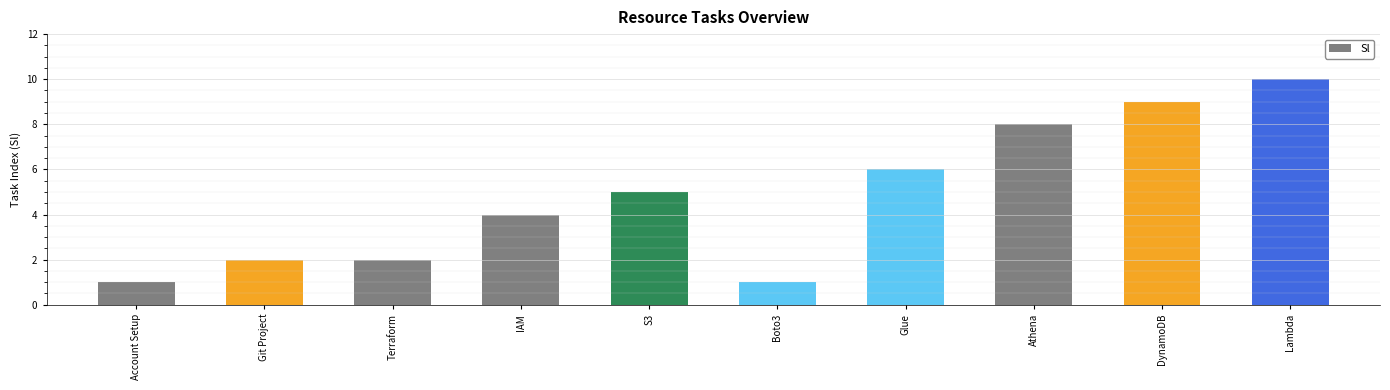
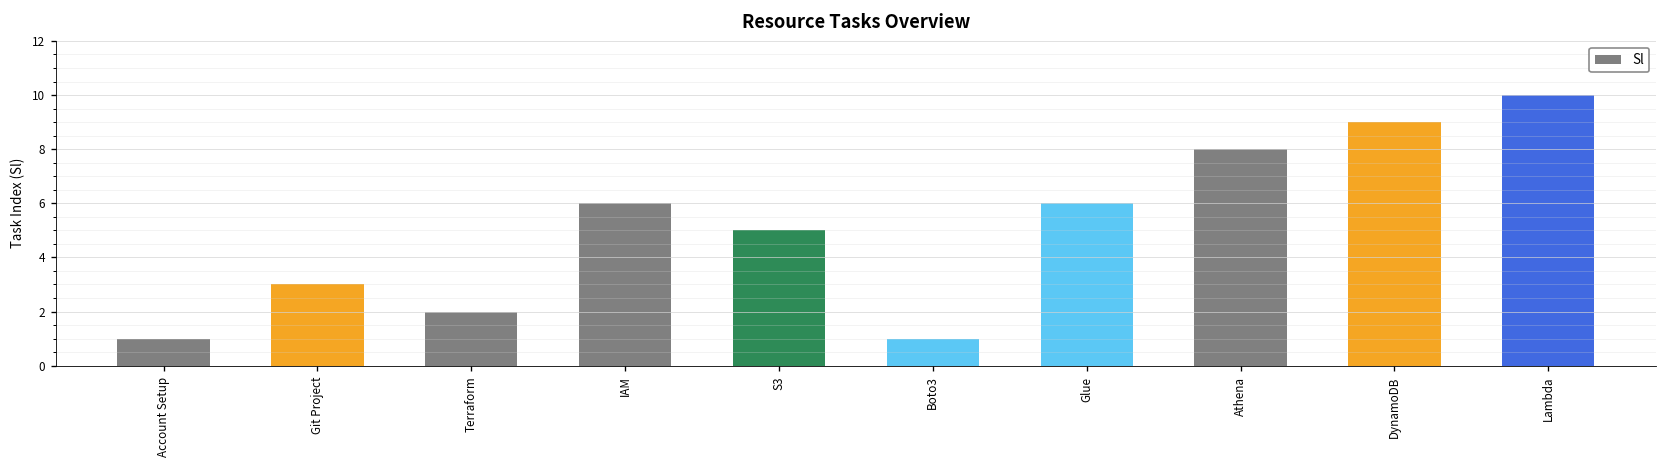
  {
    "Account Setup": 1,
-   "Git Project": 2,
+   "Git Project": 3,
    "Terraform": 2,
-   "IAM": 4,
+   "IAM": 6,
    "S3": 5,
    "Boto3": 1,
    "Glue": 6,
    "Athena": 8,
    "DynamoDB": 9,
    "Lambda": 10
  }
